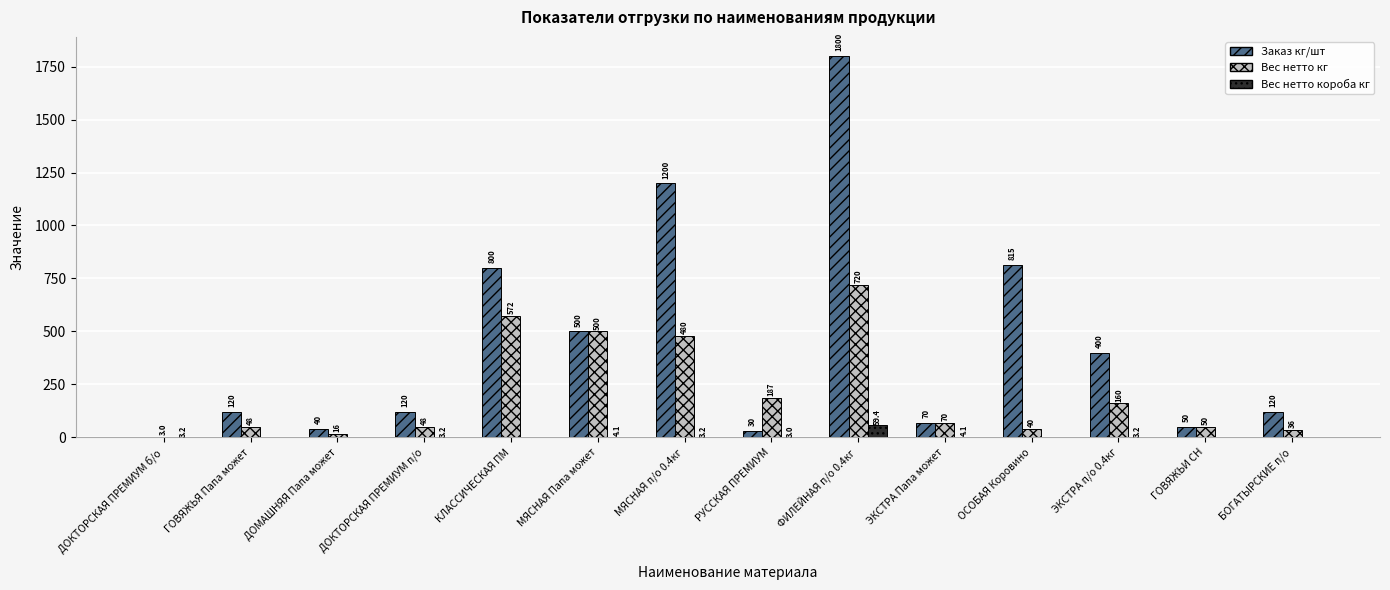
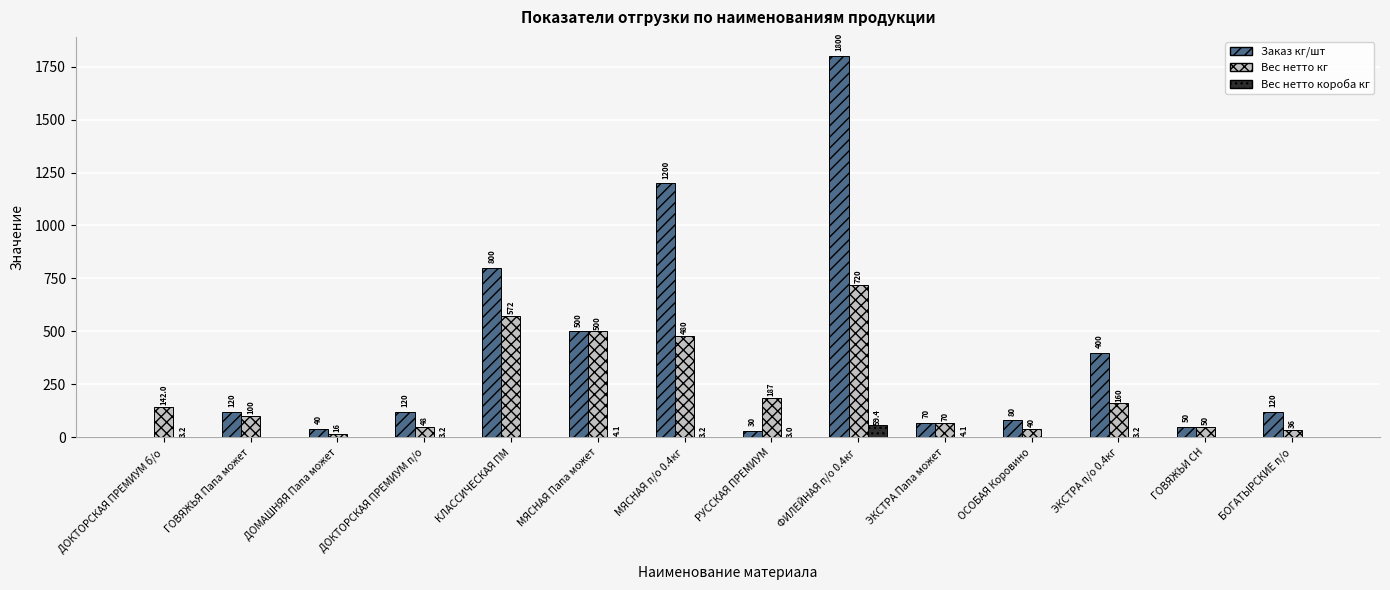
  {
    "Заказ кг/шт": {
      "ГОВЯЖЬЯ Папа может": 120,
      "ДОМАШНЯЯ Папа может": 40,
      "ДОКТОРСКАЯ ПРЕМИУМ п/о": 120,
      "КЛАССИЧЕСКАЯ ПМ": 800,
      "МЯСНАЯ Папа может": 500,
      "МЯСНАЯ п/о 0.4кг": 1200,
      "РУССКАЯ ПРЕМИУМ": 30,
      "ФИЛЕЙНАЯ п/о 0.4кг": 1800,
      "ЭКСТРА Папа может": 70,
-     "ОСОБАЯ Коровино": 815,
+     "ОСОБАЯ Коровино": 80,
      "ЭКСТРА п/о 0.4кг": 400,
      "ГОВЯЖЬИ СН": 50,
      "БОГАТЫРСКИЕ п/о": 120
    },
    "Вес нетто кг": {
-     "ДОКТОРСКАЯ ПРЕМИУМ б/о": 3.0,
-     "ГОВЯЖЬЯ Папа может": 48,
+     "ДОКТОРСКАЯ ПРЕМИУМ б/о": 142.0,
+     "ГОВЯЖЬЯ Папа может": 100,
      "ДОМАШНЯЯ Папа может": 16,
      "ДОКТОРСКАЯ ПРЕМИУМ п/о": 48,
      "КЛАССИЧЕСКАЯ ПМ": 572,
      "МЯСНАЯ Папа может": 500,
      "МЯСНАЯ п/о 0.4кг": 480,
      "РУССКАЯ ПРЕМИУМ": 187,
      "ФИЛЕЙНАЯ п/о 0.4кг": 720,
      "ЭКСТРА Папа может": 70,
      "ОСОБАЯ Коровино": 40,
      "ЭКСТРА п/о 0.4кг": 160,
      "ГОВЯЖЬИ СН": 50,
      "БОГАТЫРСКИЕ п/о": 36
    },
    "Вес нетто короба кг": {
      "ДОКТОРСКАЯ ПРЕМИУМ б/о": 3.2,
      "ДОКТОРСКАЯ ПРЕМИУМ п/о": 3.2,
      "МЯСНАЯ Папа может": 4.1,
      "МЯСНАЯ п/о 0.4кг": 3.2,
      "РУССКАЯ ПРЕМИУМ": 3.0,
      "ФИЛЕЙНАЯ п/о 0.4кг": 59.4,
      "ЭКСТРА Папа может": 4.1,
      "ЭКСТРА п/о 0.4кг": 3.2
    }
  }
